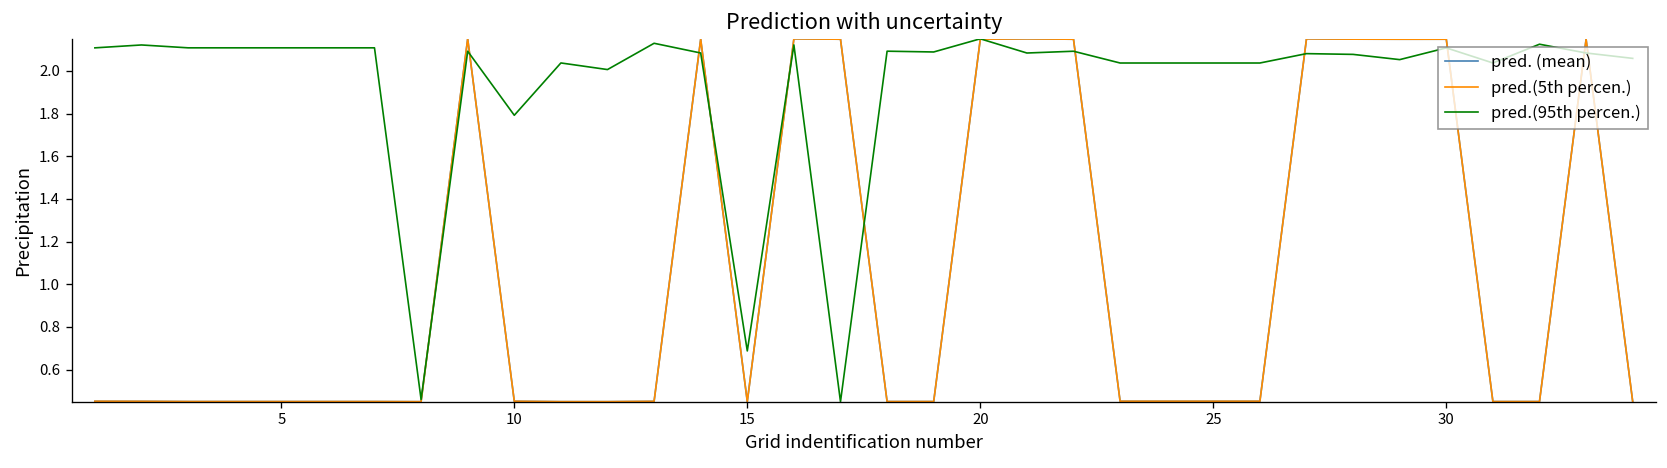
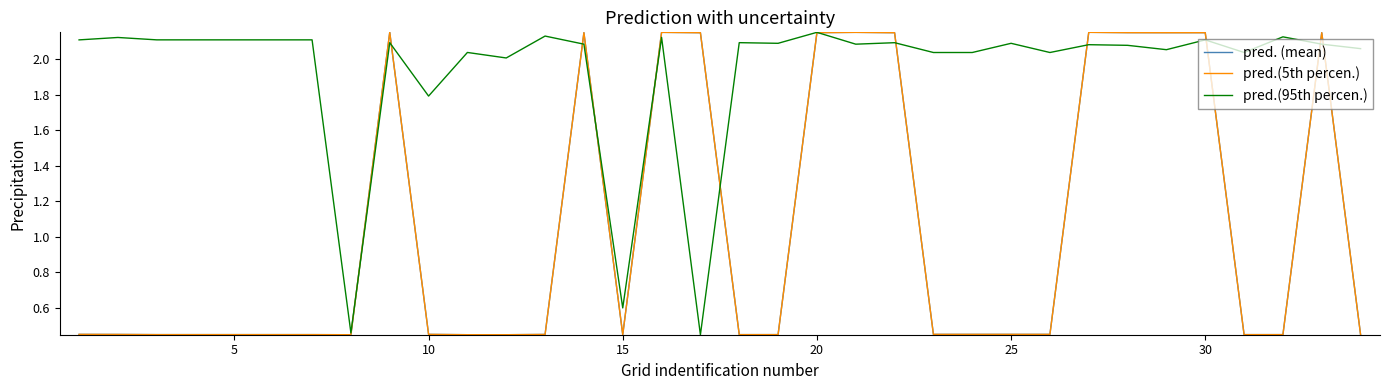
  {
    "pred.(5th percen.)": {
      "5": 0.45,
      "10": 0.45,
      "15": 0.45,
      "25": 0.45,
      "30": 2.15
    },
    "pred.(95th percen.)": {
      "5": 2.11,
      "10": 1.79,
-     "15": 0.69,
-     "25": 2.04
+     "15": 0.60,
+     "25": 2.09
    }
  }
